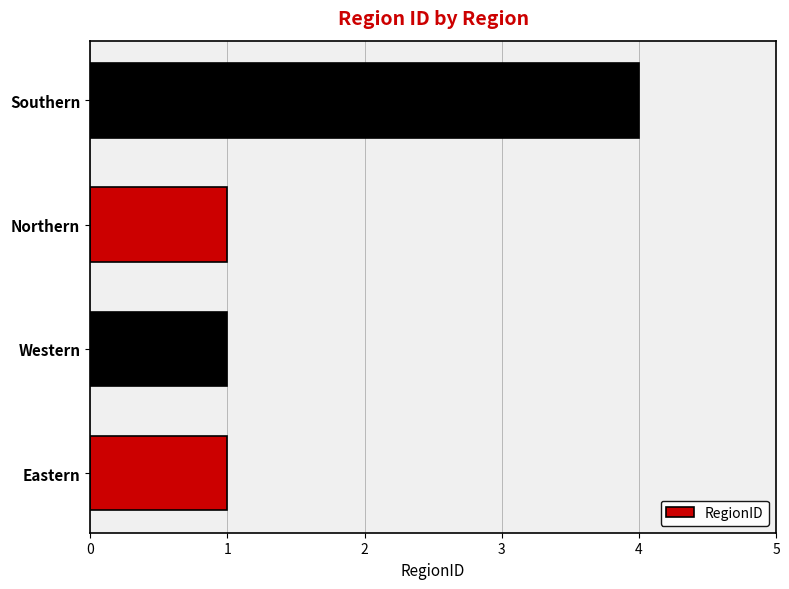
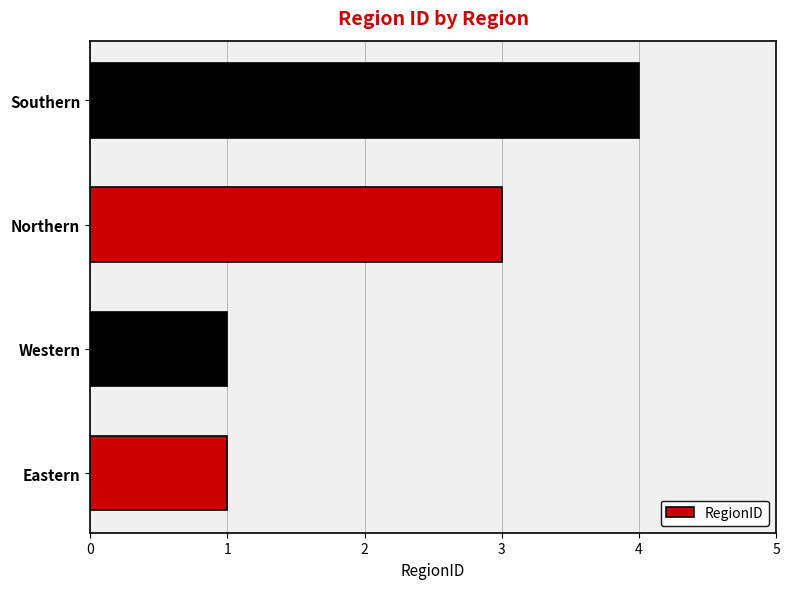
  {
    "Southern": 4,
-   "Northern": 1,
+   "Northern": 3,
    "Western": 1,
    "Eastern": 1
  }
